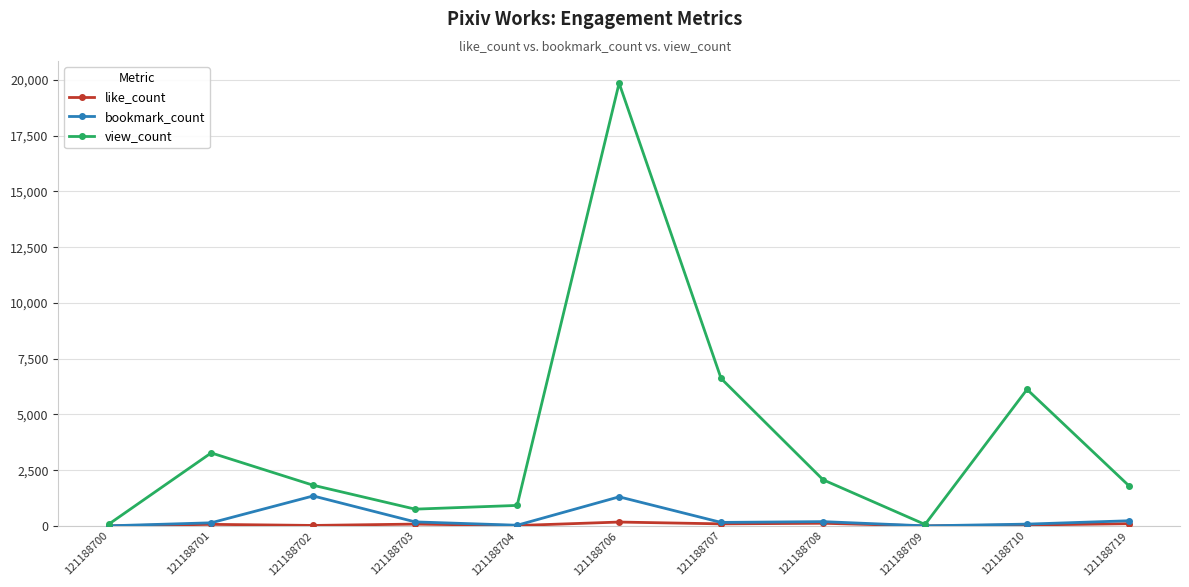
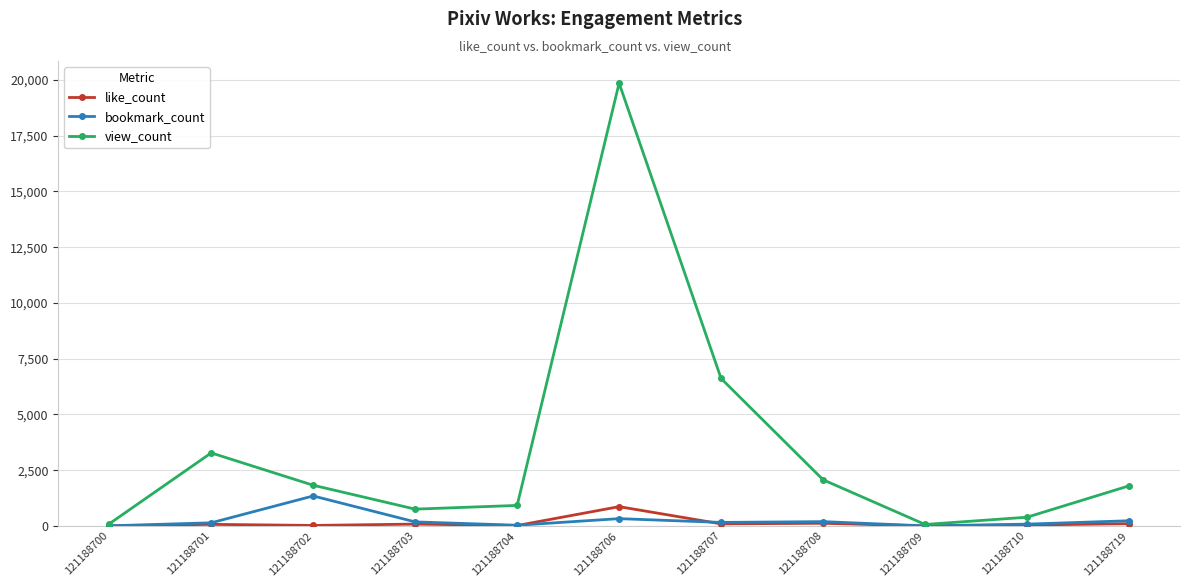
  {
    "like_count": {
      "121188702": "0",
-     "121188706": "200",
+     "121188706": "900",
      "121188719": "100"
    },
    "bookmark_count": {
      "121188702": "1,300",
-     "121188706": "1,300",
+     "121188706": "300",
      "121188719": "200"
    },
    "view_count": {
      "121188701": "3,300",
      "121188702": "1,800",
      "121188703": "800",
      "121188704": "900",
      "121188706": "19,900",
      "121188707": "6,600",
      "121188708": "2,100",
-     "121188710": "6,100",
+     "121188710": "400",
      "121188719": "1,800"
    }
  }
